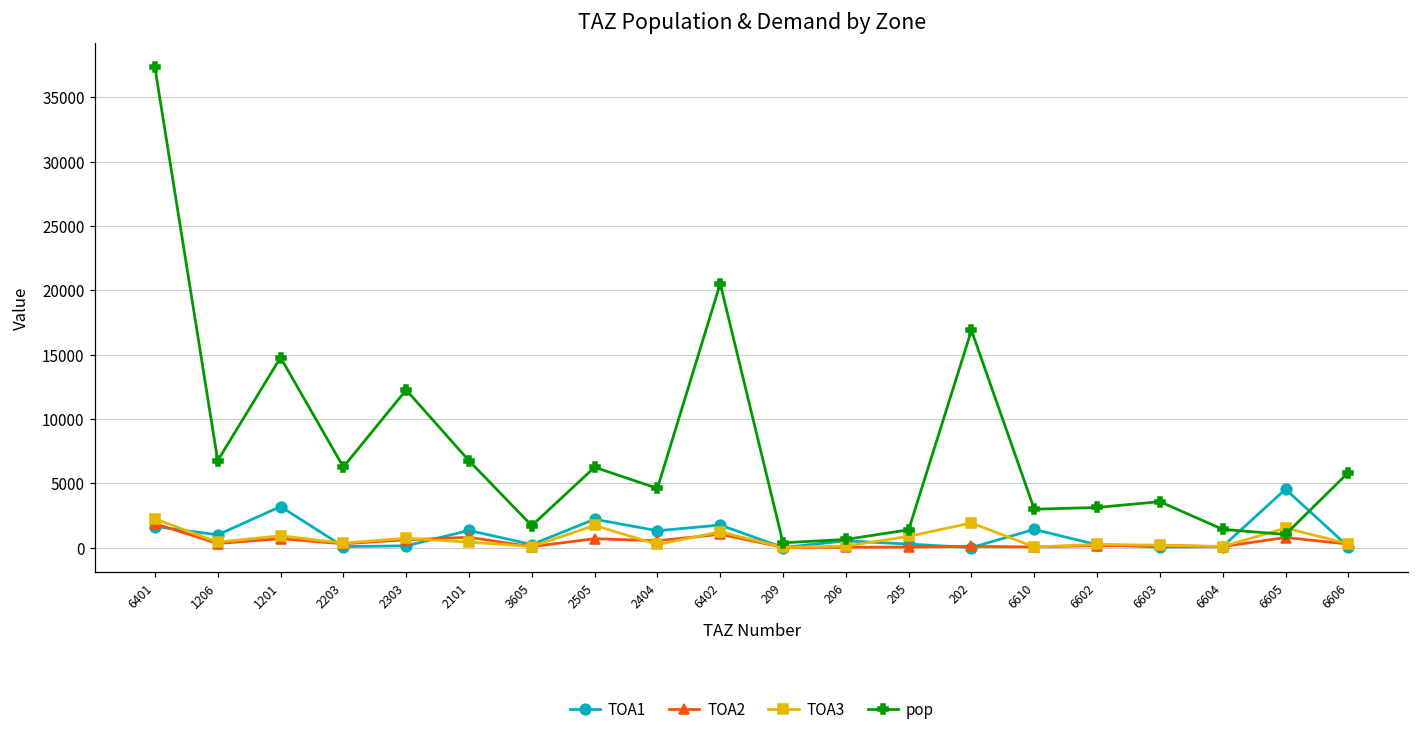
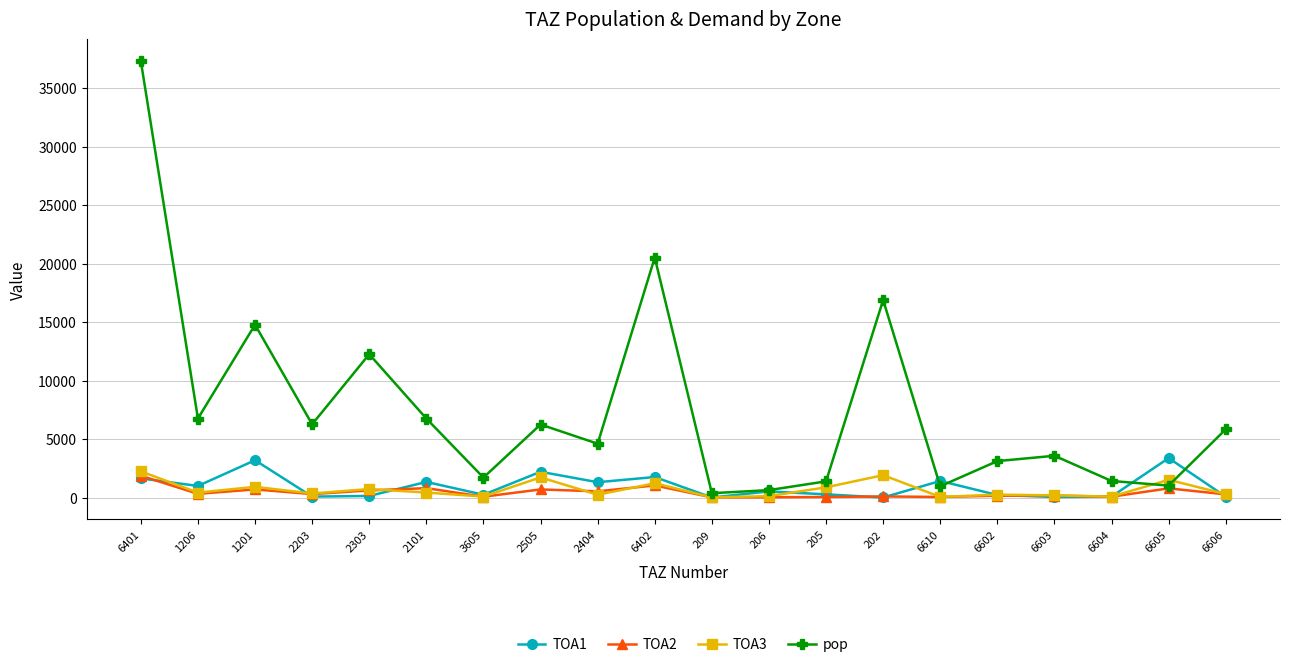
  {
    "TOA1": {
      "6401": 1600,
      "1206": 1000,
      "1201": 3200,
      "2303": 100,
      "2101": 1300,
      "2505": 2200,
      "2404": 1300,
      "6402": 1800,
      "205": 300,
      "6610": 1400,
-     "6605": 4500
+     "6605": 3400
    },
    "TOA2": {
      "6401": 1900,
      "1201": 700,
      "2101": 800,
      "2505": 700,
      "2404": 500,
      "205": 0,
      "6605": 800
    },
    "TOA3": {
      "6401": 2200,
      "1201": 900,
      "2101": 400,
      "2505": 1700,
      "2404": 200,
      "205": 900,
      "202": 1900,
      "6605": 1500
    },
    "pop": {
      "6401": 37300,
      "1206": 6800,
      "1201": 14800,
      "2203": 6300,
      "2303": 12300,
      "2101": 6800,
      "3605": 1700,
      "2505": 6200,
      "2404": 4600,
      "6402": 20500,
      "209": 400,
      "205": 1400,
      "202": 16900,
-     "6610": 3000,
+     "6610": 1000,
      "6602": 3100,
      "6603": 3600,
      "6604": 1400,
      "6605": 1000,
      "6606": 5800
    }
  }
